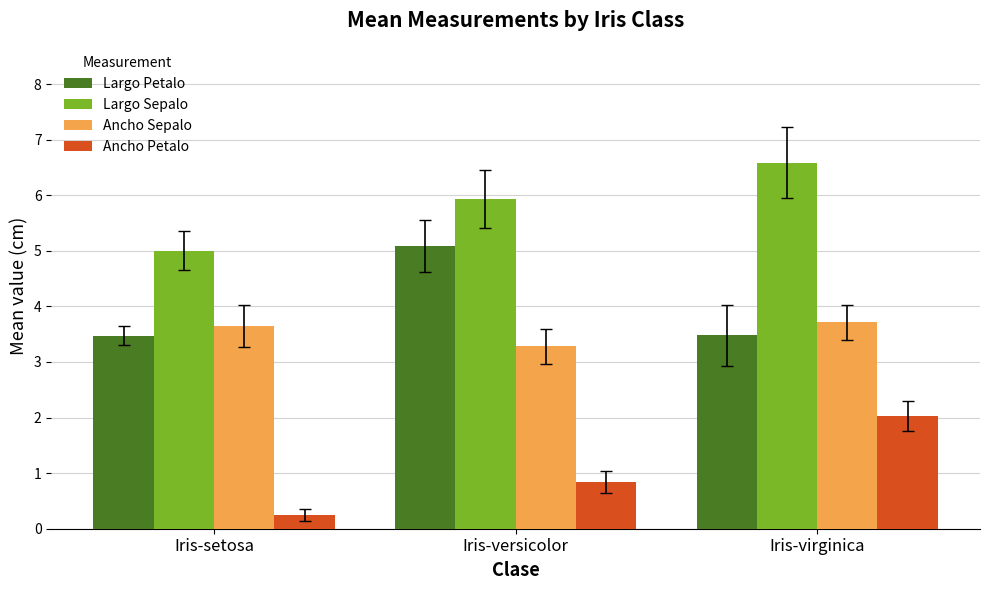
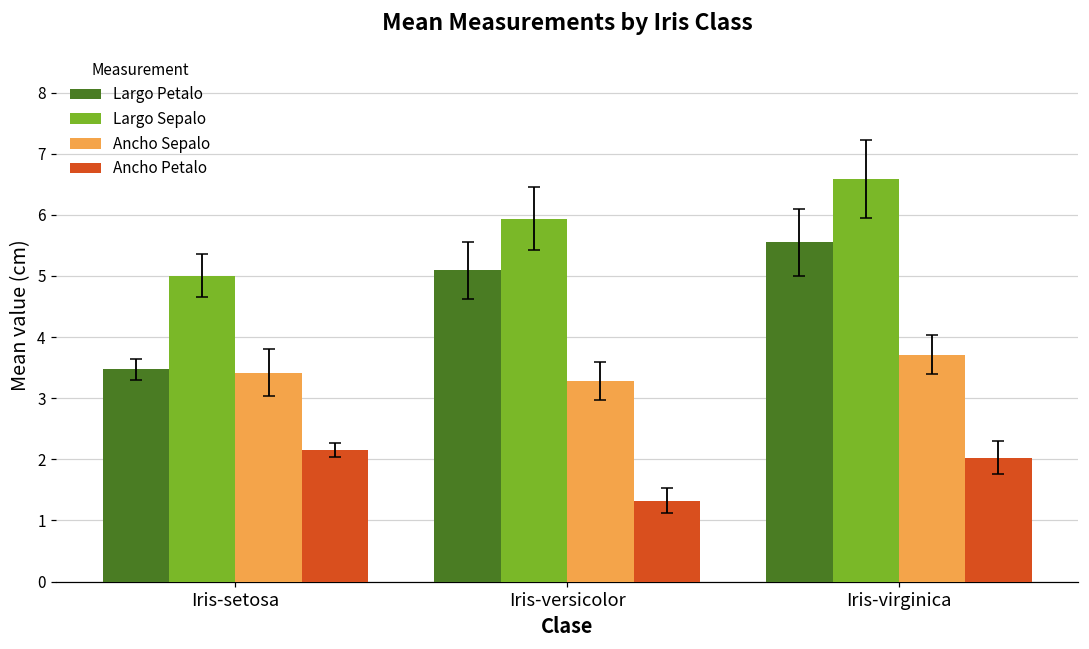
  {
    "Largo Petalo": {
      "Iris-setosa": 3.5,
      "Iris-versicolor": 5.1,
-     "Iris-virginica": 3.5
+     "Iris-virginica": 5.6
    },
    "Largo Sepalo": {
      "Iris-setosa": 5.0,
      "Iris-versicolor": 5.9,
      "Iris-virginica": 6.6
    },
    "Ancho Sepalo": {
-     "Iris-setosa": 3.6,
+     "Iris-setosa": 3.4,
      "Iris-versicolor": 3.3,
      "Iris-virginica": 3.7
    },
    "Ancho Petalo": {
-     "Iris-setosa": 0.2,
-     "Iris-versicolor": 0.8,
+     "Iris-setosa": 2.2,
+     "Iris-versicolor": 1.3,
      "Iris-virginica": 2.0
    }
  }
